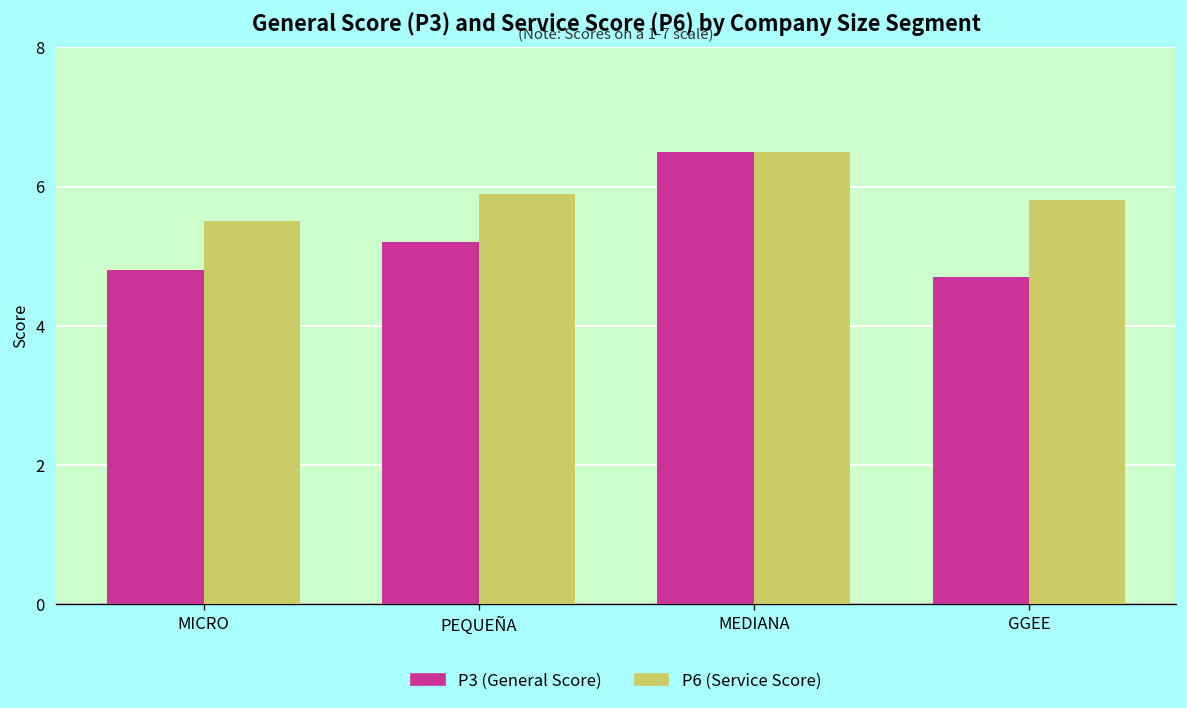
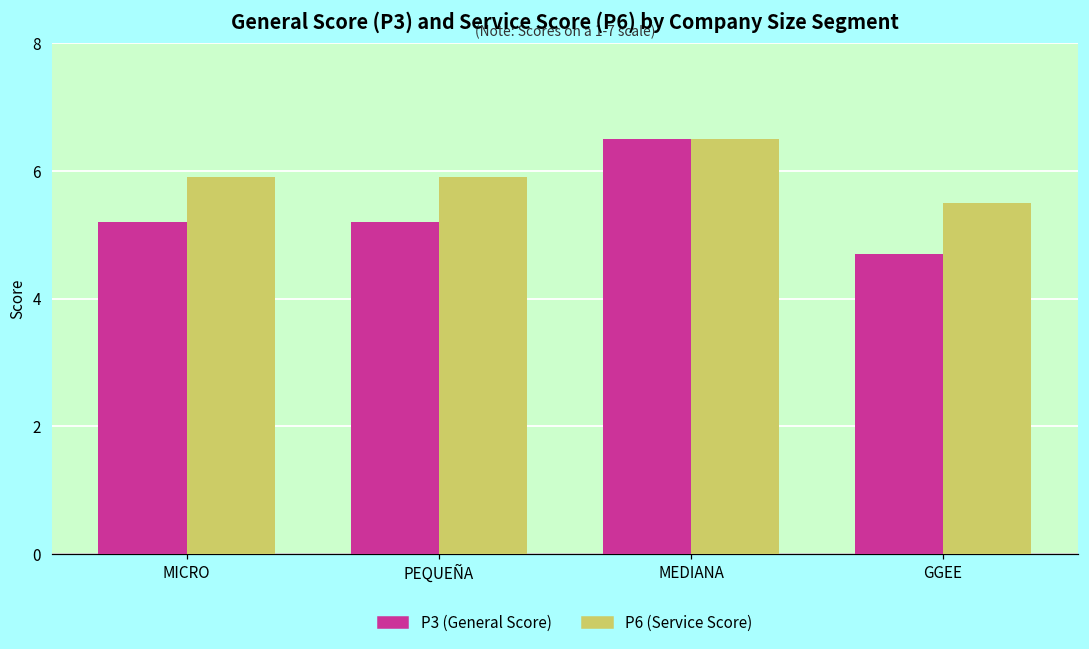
  {
    "P3 (General Score)": {
-     "MICRO": 4.8,
+     "MICRO": 5.2,
      "PEQUEÑA": 5.2,
      "MEDIANA": 6.5,
      "GGEE": 4.7
    },
    "P6 (Service Score)": {
-     "MICRO": 5.5,
+     "MICRO": 5.9,
      "PEQUEÑA": 5.9,
      "MEDIANA": 6.5,
-     "GGEE": 5.8
+     "GGEE": 5.5
    }
  }
